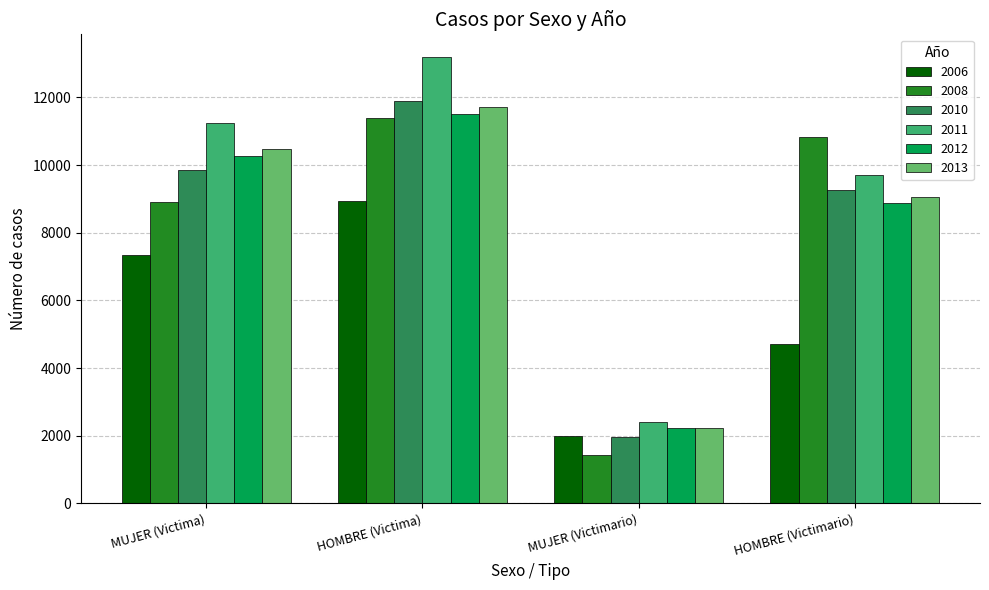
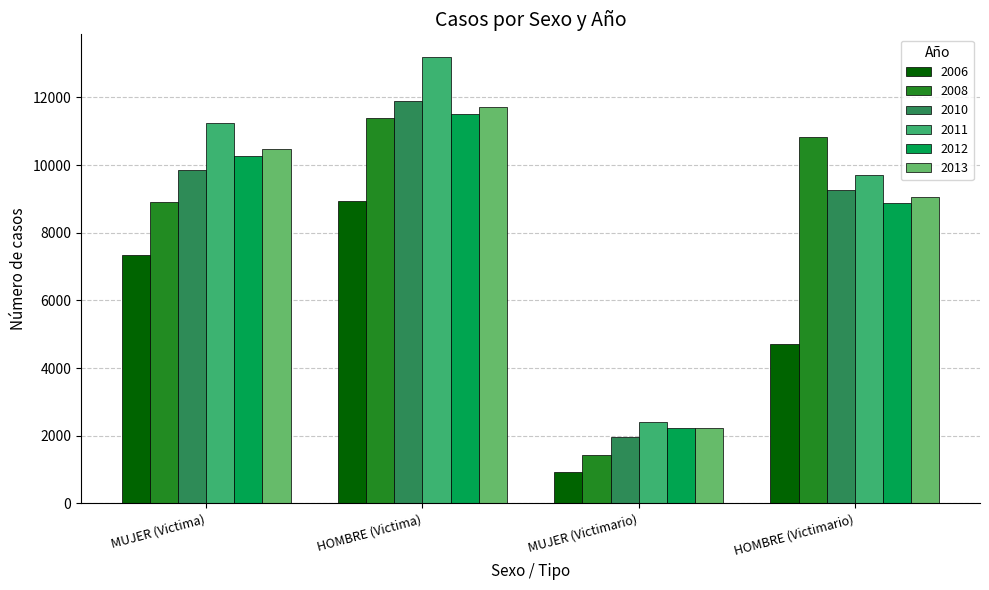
  {
    "2006": {
      "MUJER (Victima)": 7300,
      "HOMBRE (Victima)": 8900,
-     "MUJER (Victimario)": 2000,
+     "MUJER (Victimario)": 900,
      "HOMBRE (Victimario)": 4700
    }
  }
